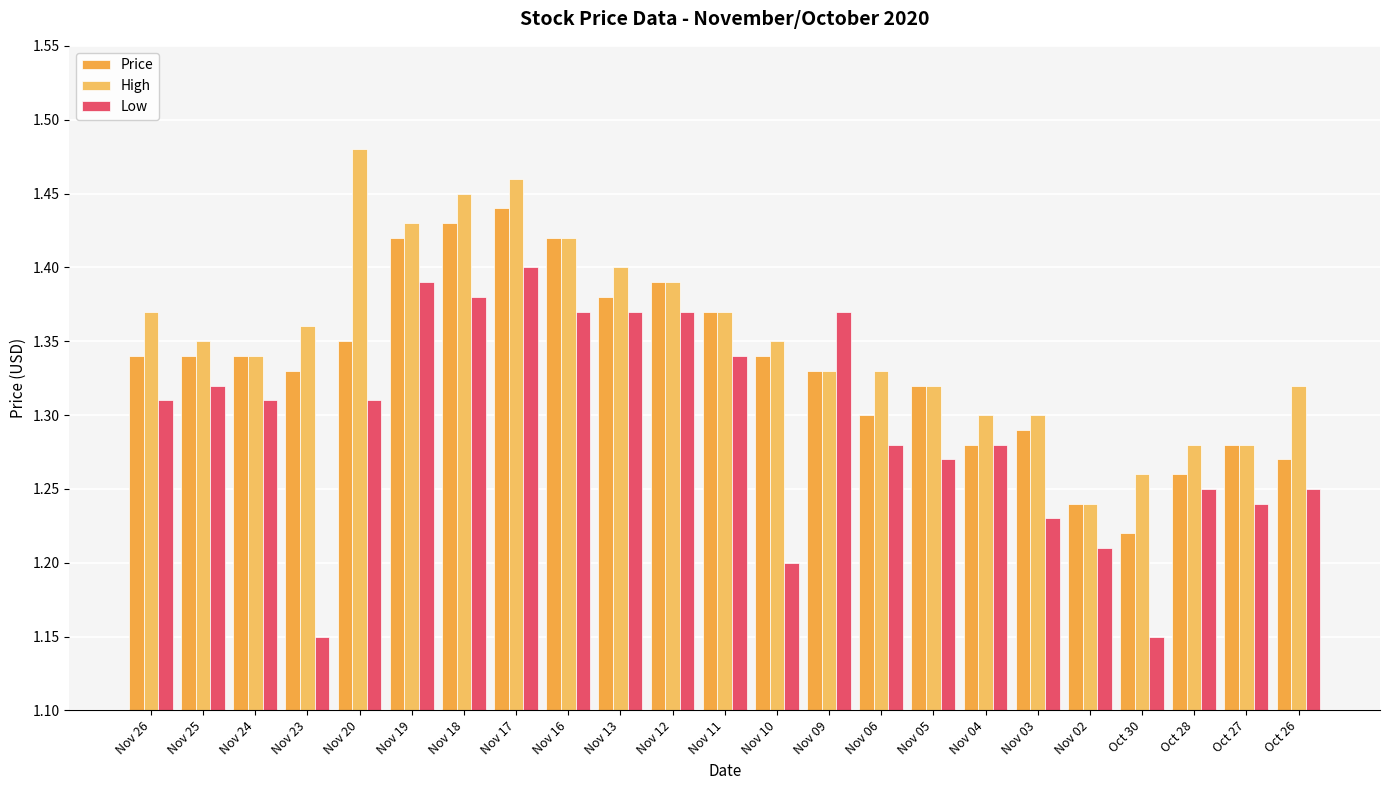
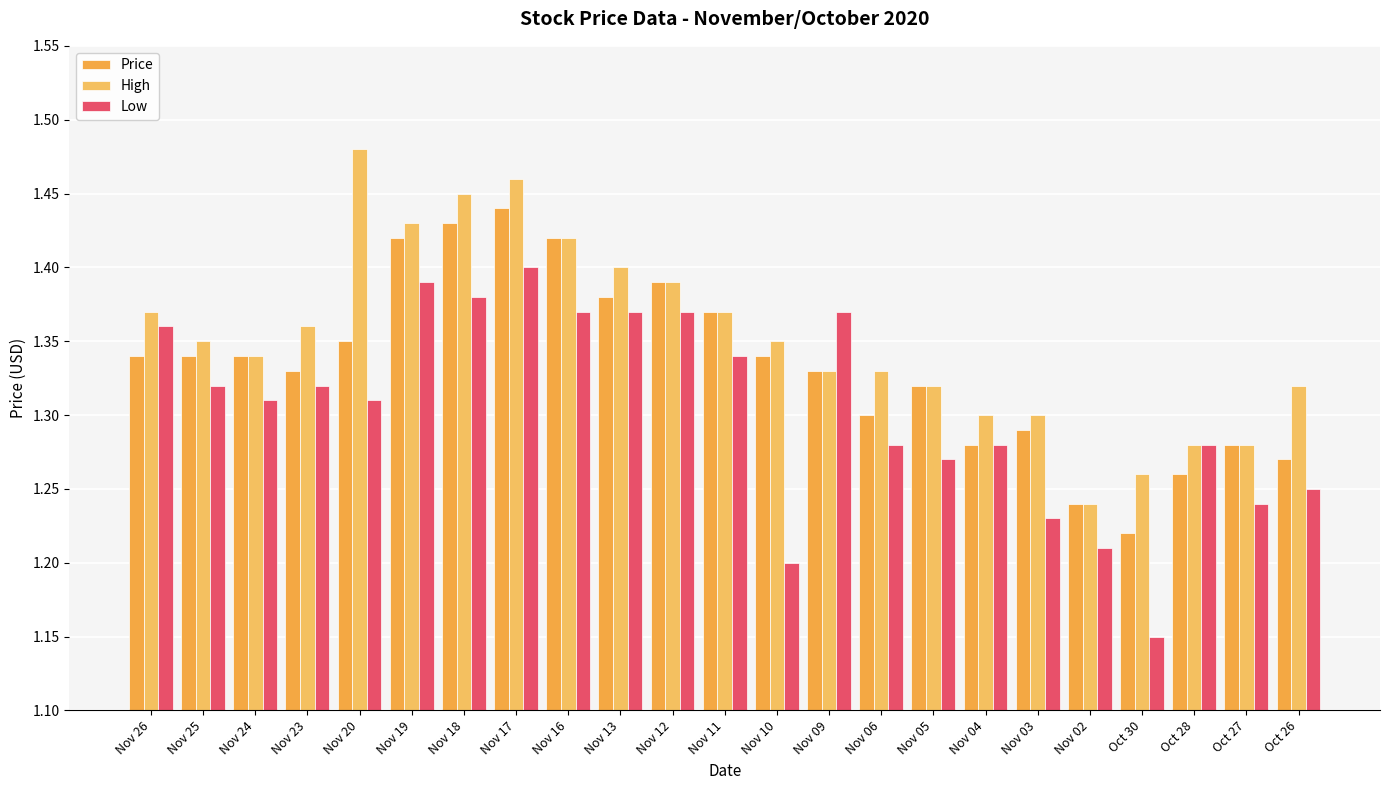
  {
    "Low": {
-     "Nov 26": 1.31,
+     "Nov 26": 1.36,
      "Nov 25": 1.32,
      "Nov 24": 1.31,
-     "Nov 23": 1.15,
+     "Nov 23": 1.32,
      "Nov 20": 1.31,
      "Nov 19": 1.39,
      "Nov 18": 1.38,
      "Nov 17": 1.40,
      "Nov 16": 1.37,
      "Nov 13": 1.37,
      "Nov 12": 1.37,
      "Nov 11": 1.34,
      "Nov 10": 1.20,
      "Nov 09": 1.37,
      "Nov 06": 1.28,
      "Nov 05": 1.27,
      "Nov 04": 1.28,
      "Nov 03": 1.23,
      "Nov 02": 1.21,
      "Oct 30": 1.15,
-     "Oct 28": 1.25,
+     "Oct 28": 1.28,
      "Oct 27": 1.24,
      "Oct 26": 1.25
    }
  }
